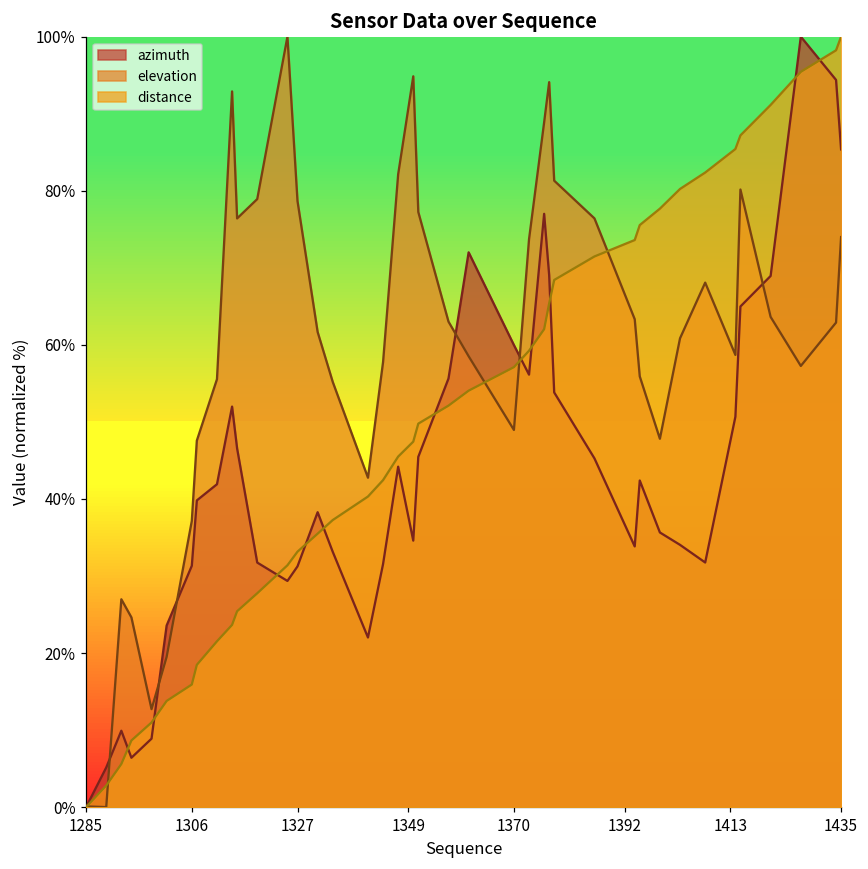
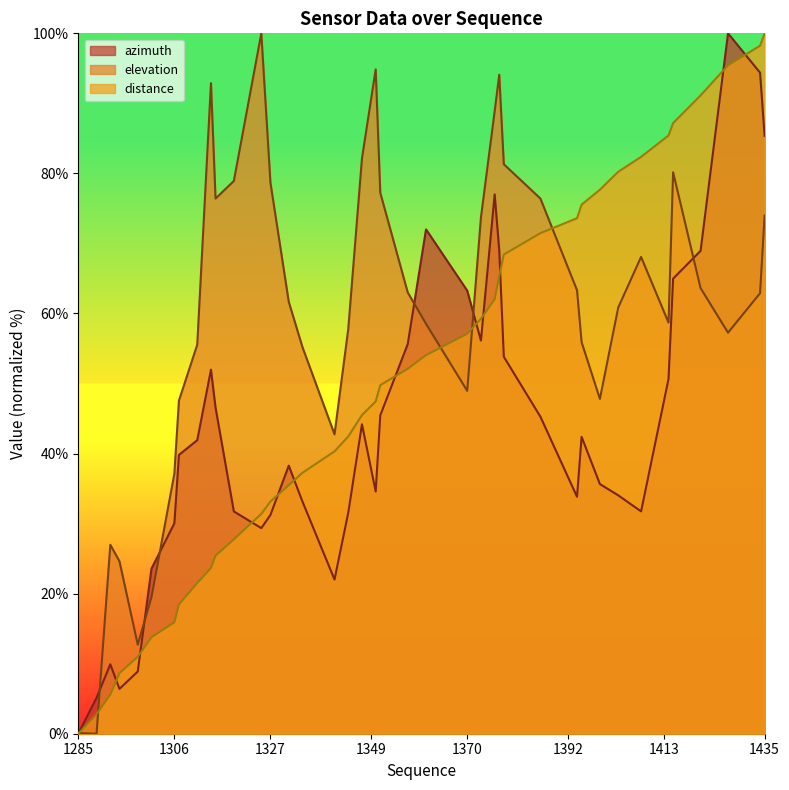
  {
    "azimuth": {
-     "1306": "31%",
+     "1306": "30%",
      "1327": "31%",
-     "1370": "60%",
+     "1370": "63%",
      "1435": "85%"
    }
  }
